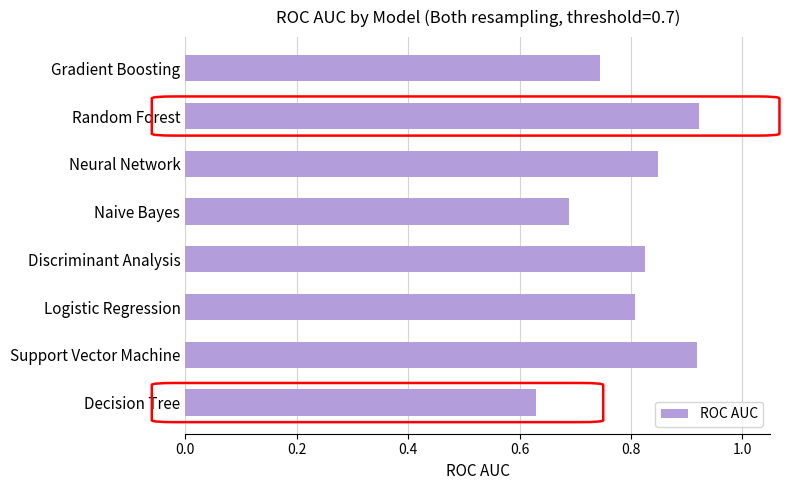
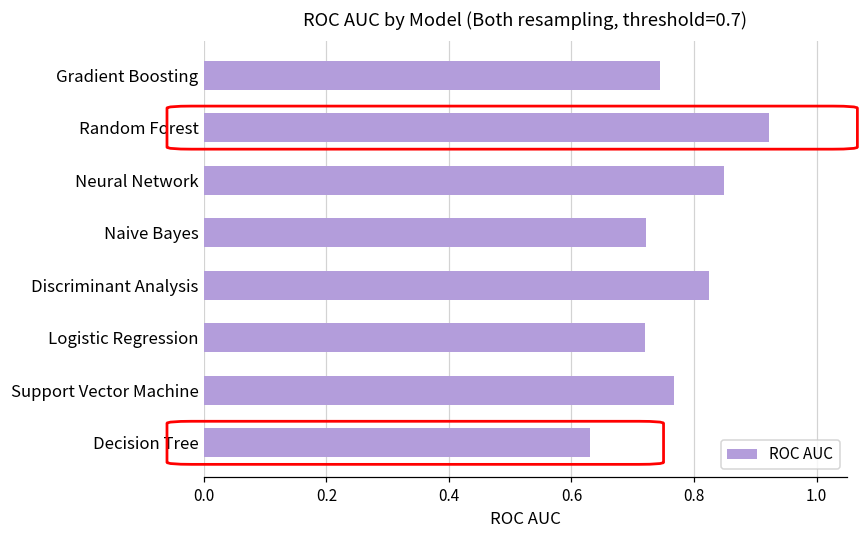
  {
    "Gradient Boosting": 0.74,
    "Random Forest": 0.92,
    "Neural Network": 0.85,
-   "Naive Bayes": 0.69,
+   "Naive Bayes": 0.72,
    "Discriminant Analysis": 0.82,
-   "Logistic Regression": 0.81,
-   "Support Vector Machine": 0.92,
+   "Logistic Regression": 0.72,
+   "Support Vector Machine": 0.77,
    "Decision Tree": 0.63
  }
